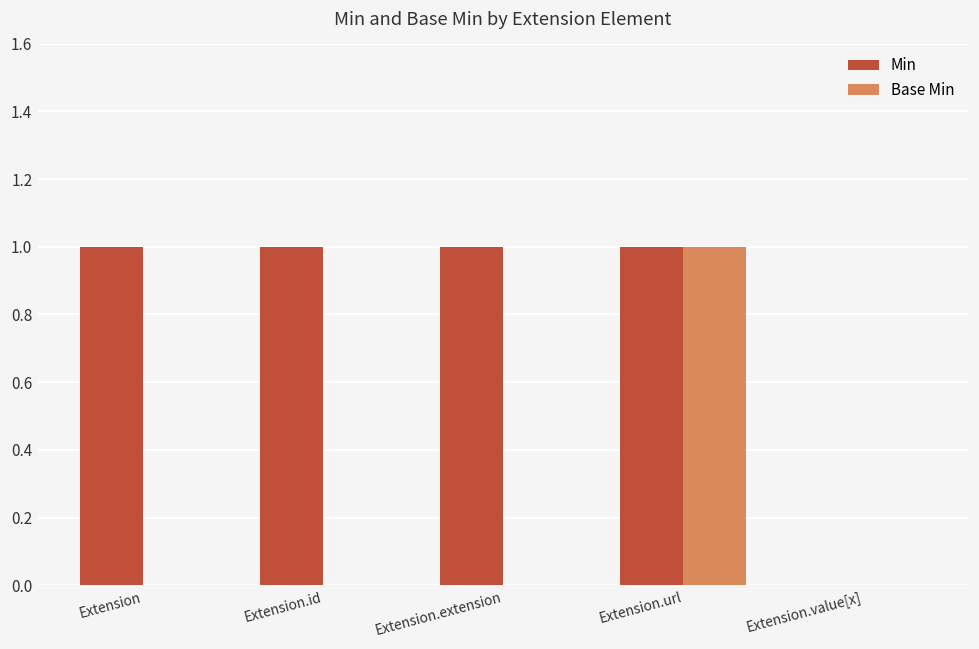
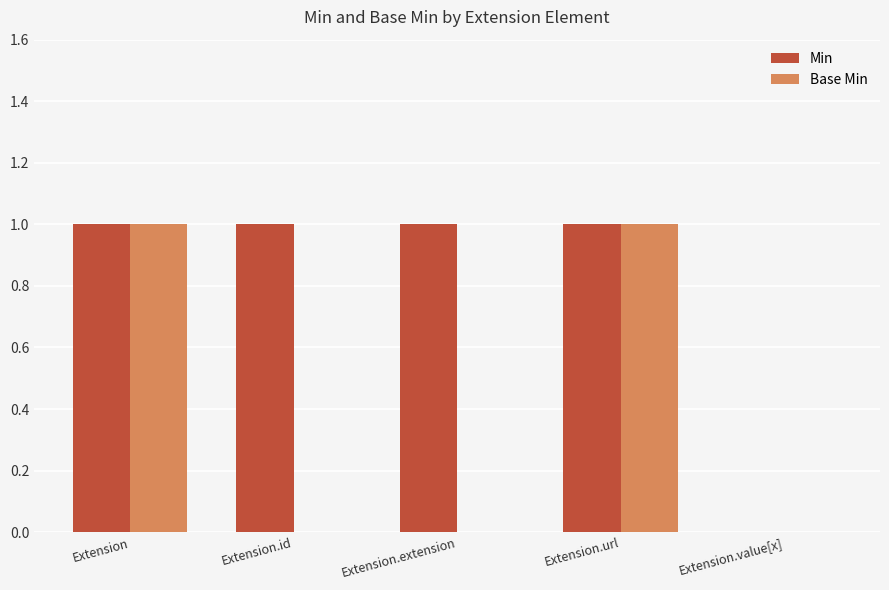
  {
    "Min": {
      "Extension": 1,
      "Extension.id": 1,
      "Extension.extension": 1,
      "Extension.url": 1,
      "Extension.value[x]": 0
    },
    "Base Min": {
-     "Extension": 0,
+     "Extension": 1,
      "Extension.id": 0,
      "Extension.extension": 0,
      "Extension.url": 1,
      "Extension.value[x]": 0
    }
  }
